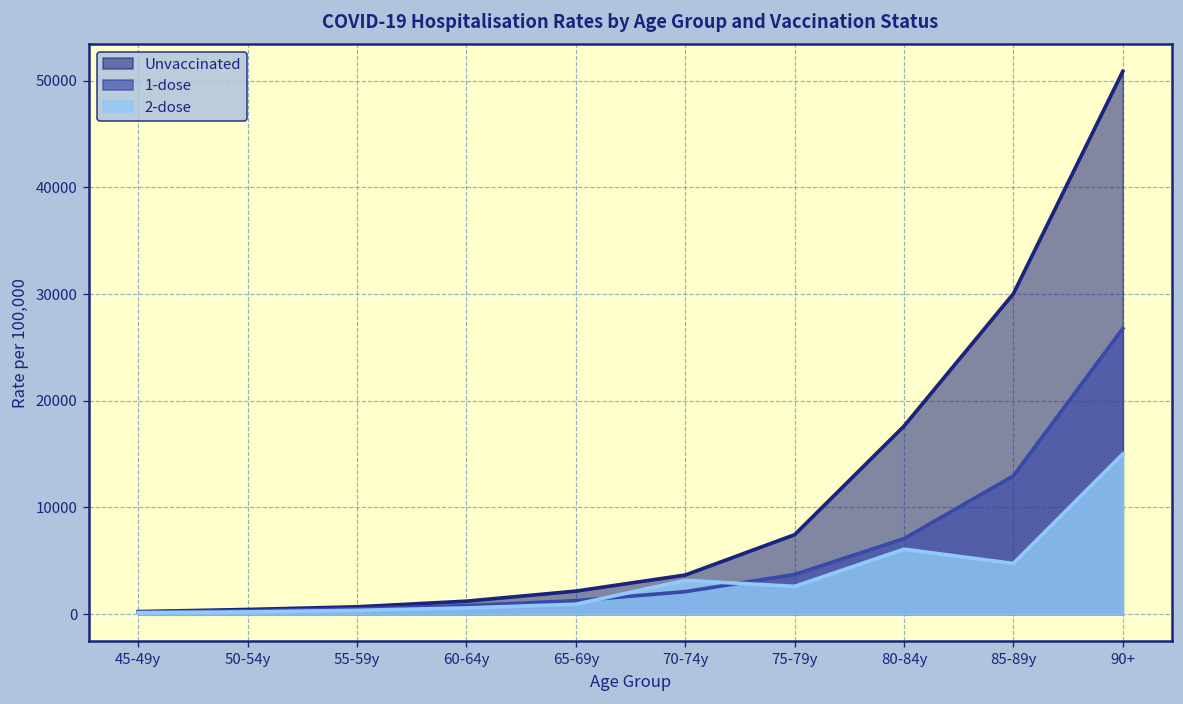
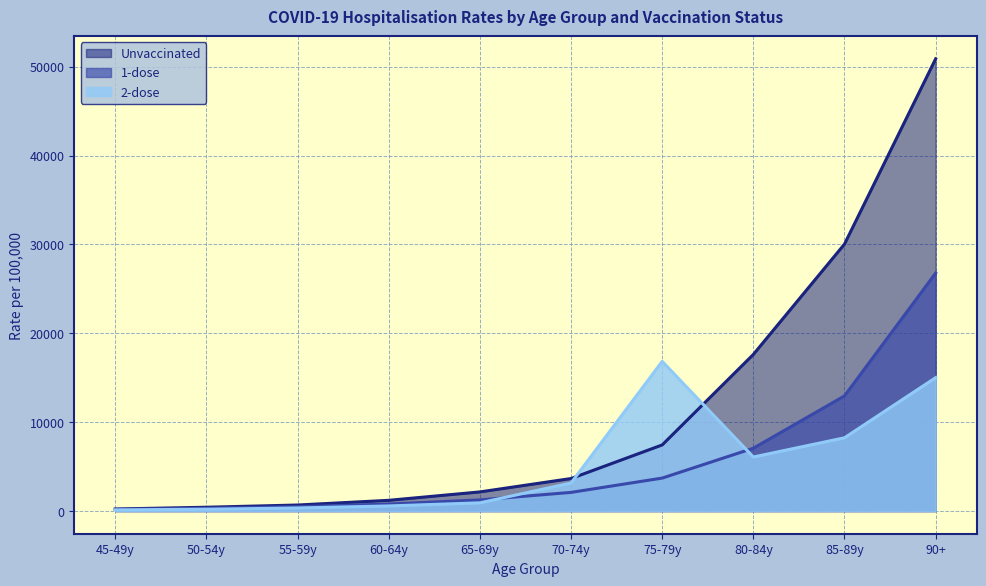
  {
    "2-dose": {
      "65-69y": 1000,
      "70-74y": 3000,
-     "75-79y": 3000,
+     "75-79y": 17000,
      "80-84y": 6000,
-     "85-89y": 5000,
+     "85-89y": 8000,
      "90+": 15000
    }
  }
